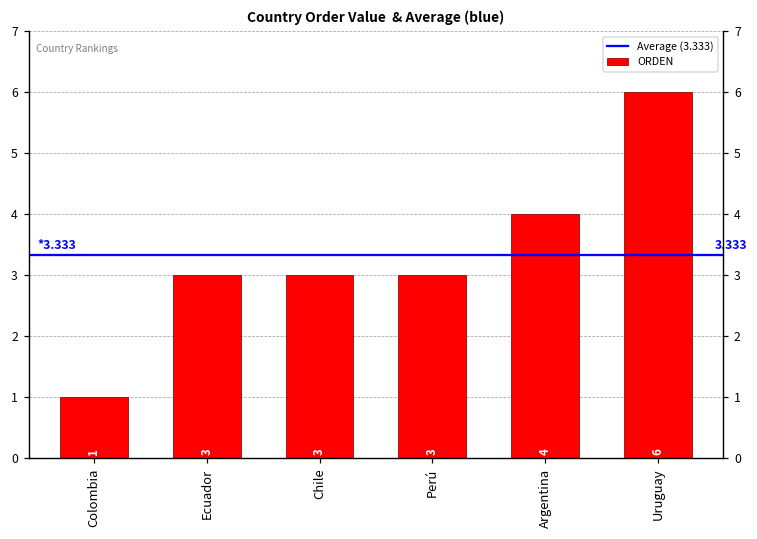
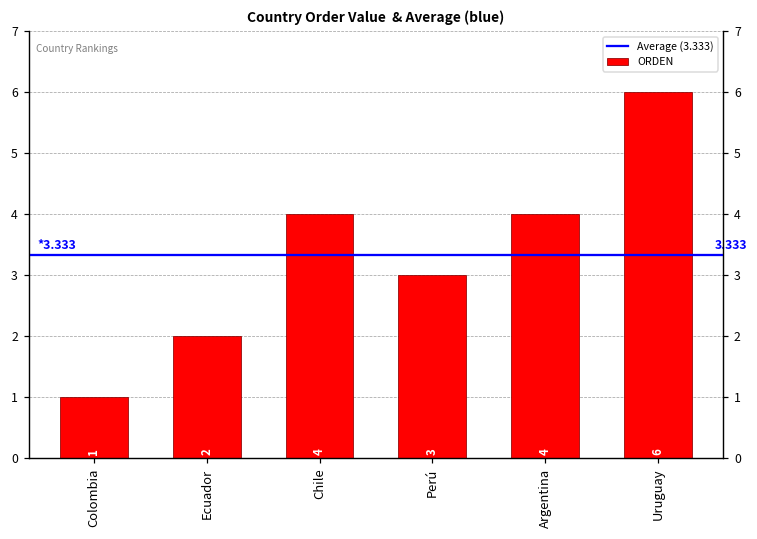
  {
    "Colombia": 1,
-   "Ecuador": 3,
-   "Chile": 3,
+   "Ecuador": 2,
+   "Chile": 4,
    "Perú": 3,
    "Argentina": 4,
    "Uruguay": 6
  }
